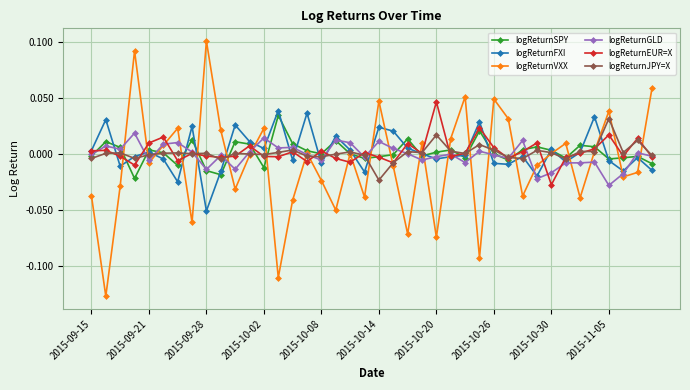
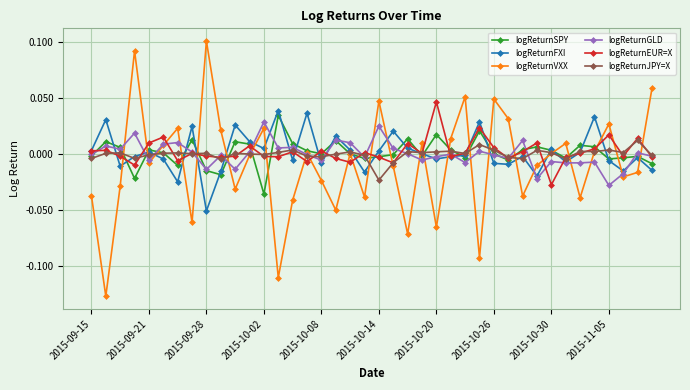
  {
    "logReturnSPY": {
-     "2015-10-02": -0.012,
+     "2015-10-02": -0.036,
      "2015-10-08": 0.000,
-     "2015-10-20": 0.002
+     "2015-10-20": 0.018
    },
    "logReturnFXI": {
      "2015-09-28": -0.051,
      "2015-10-02": 0.005,
      "2015-10-08": -0.008,
-     "2015-10-14": 0.024,
+     "2015-10-14": 0.003,
      "2015-10-26": -0.008
    },
    "logReturnVXX": {
      "2015-09-15": -0.037,
      "2015-09-28": 0.101,
      "2015-10-02": 0.023,
      "2015-10-08": -0.024,
      "2015-10-14": 0.047,
-     "2015-10-20": -0.074,
+     "2015-10-20": -0.065,
      "2015-10-26": 0.049,
-     "2015-11-05": 0.038
+     "2015-11-05": 0.027
    },
    "logReturnGLD": {
-     "2015-10-02": 0.014,
+     "2015-10-02": 0.029,
      "2015-10-08": -0.005,
-     "2015-10-14": 0.011,
-     "2015-10-30": -0.017,
+     "2015-10-14": 0.025,
+     "2015-10-30": -0.007,
      "2015-11-05": -0.028
    },
    "logReturnEUR=X": {
      "2015-09-21": 0.010,
      "2015-09-28": -0.002,
      "2015-10-08": 0.003,
      "2015-10-20": 0.047,
      "2015-10-30": -0.027,
      "2015-11-05": 0.017
    },
    "logReturnJPY=X": {
      "2015-09-21": -0.001,
      "2015-09-28": 0.001,
      "2015-10-08": -0.002,
      "2015-10-14": -0.023,
-     "2015-10-20": 0.017,
-     "2015-11-05": 0.032
+     "2015-10-20": 0.002,
+     "2015-11-05": 0.004
    }
  }
